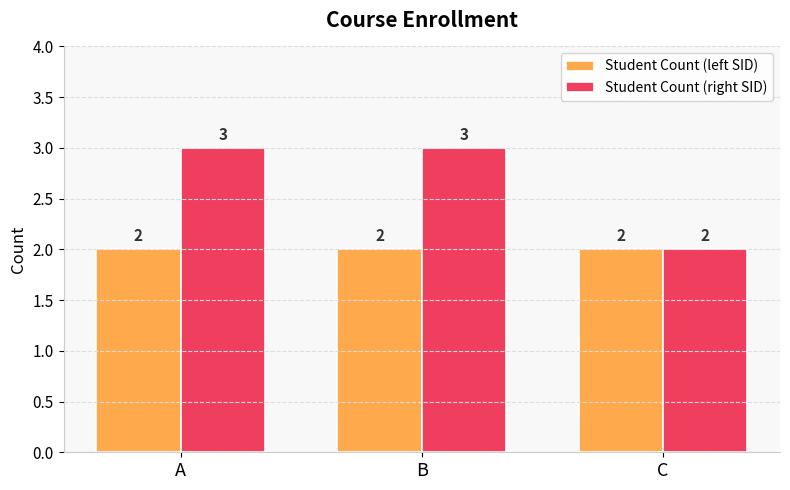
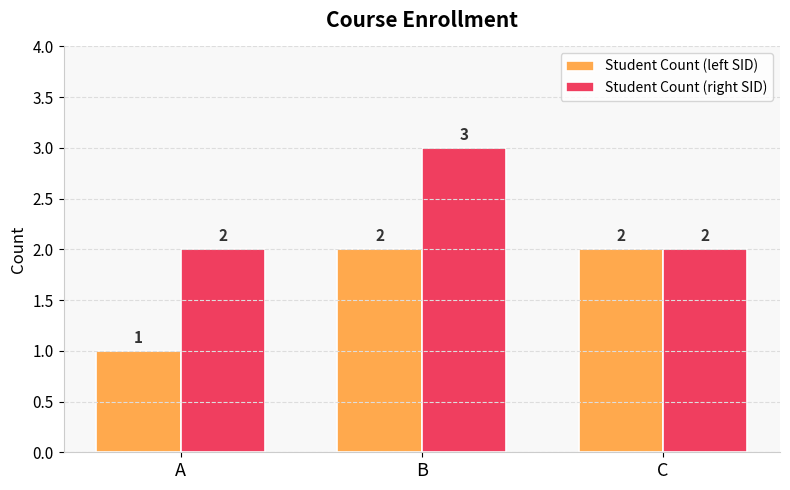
  {
    "Student Count (left SID)": {
-     "A": 2,
+     "A": 1,
      "B": 2,
      "C": 2
    },
    "Student Count (right SID)": {
-     "A": 3,
+     "A": 2,
      "B": 3,
      "C": 2
    }
  }
